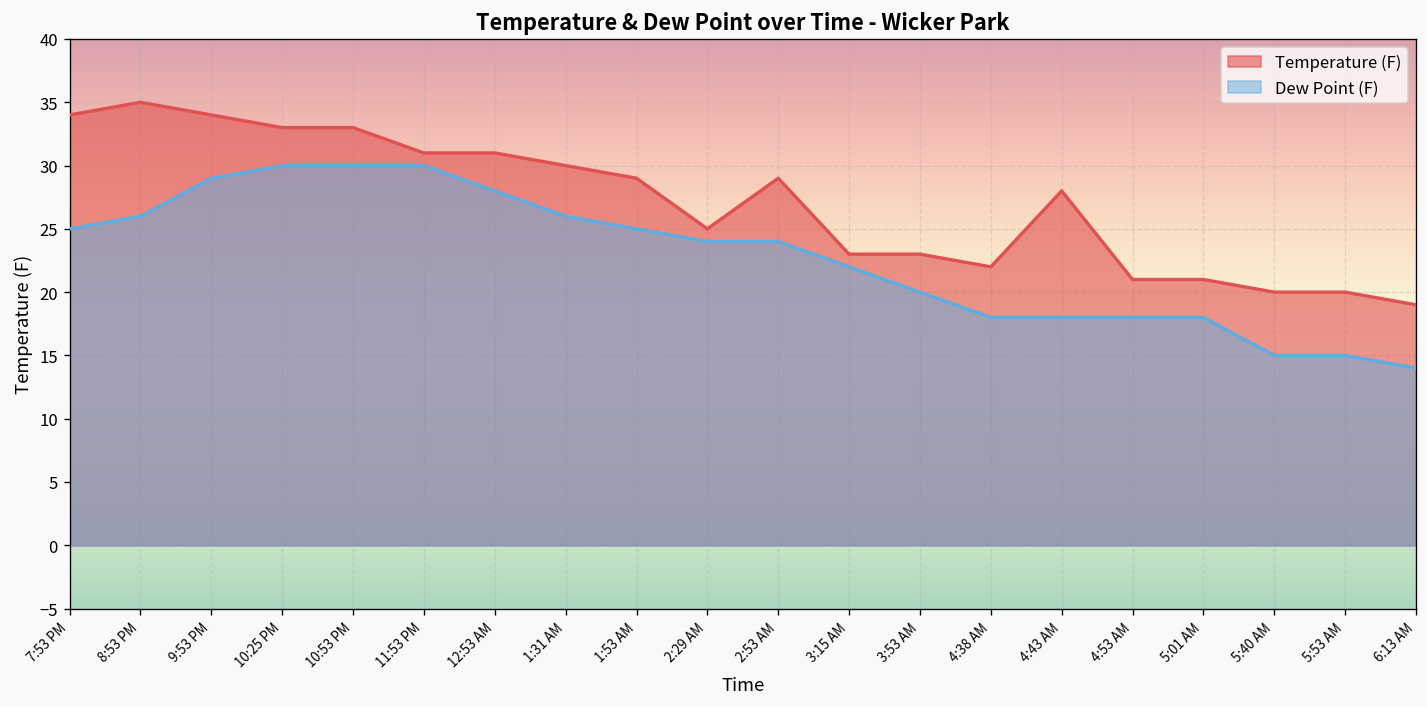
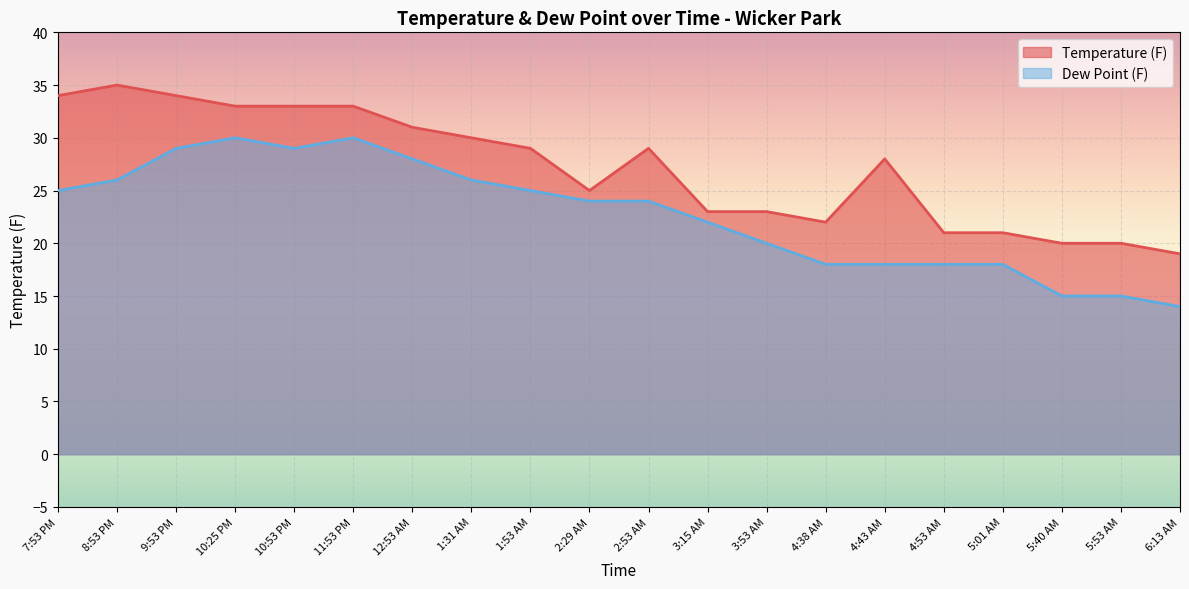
  {
    "Temperature (F)": {
      "7:53 PM": 34,
      "8:53 PM": 35,
      "9:53 PM": 34,
      "10:25 PM": 33,
      "10:53 PM": 33,
-     "11:53 PM": 31,
+     "11:53 PM": 33,
      "12:53 AM": 31,
      "1:31 AM": 30,
      "1:53 AM": 29,
      "2:29 AM": 25,
      "2:53 AM": 29,
      "3:15 AM": 23,
      "3:53 AM": 23,
      "4:38 AM": 22,
      "4:43 AM": 28,
      "4:53 AM": 21,
      "5:01 AM": 21,
      "5:40 AM": 20,
      "5:53 AM": 20,
      "6:13 AM": 19
    },
    "Dew Point (F)": {
      "7:53 PM": 25,
      "8:53 PM": 26,
      "9:53 PM": 29,
      "10:25 PM": 30,
-     "10:53 PM": 30,
+     "10:53 PM": 29,
      "11:53 PM": 30,
      "12:53 AM": 28,
      "1:31 AM": 26,
      "1:53 AM": 25,
      "2:29 AM": 24,
      "2:53 AM": 24,
      "3:15 AM": 22,
      "3:53 AM": 20,
      "4:38 AM": 18,
      "4:43 AM": 18,
      "4:53 AM": 18,
      "5:01 AM": 18,
      "5:40 AM": 15,
      "5:53 AM": 15,
      "6:13 AM": 14
    }
  }
